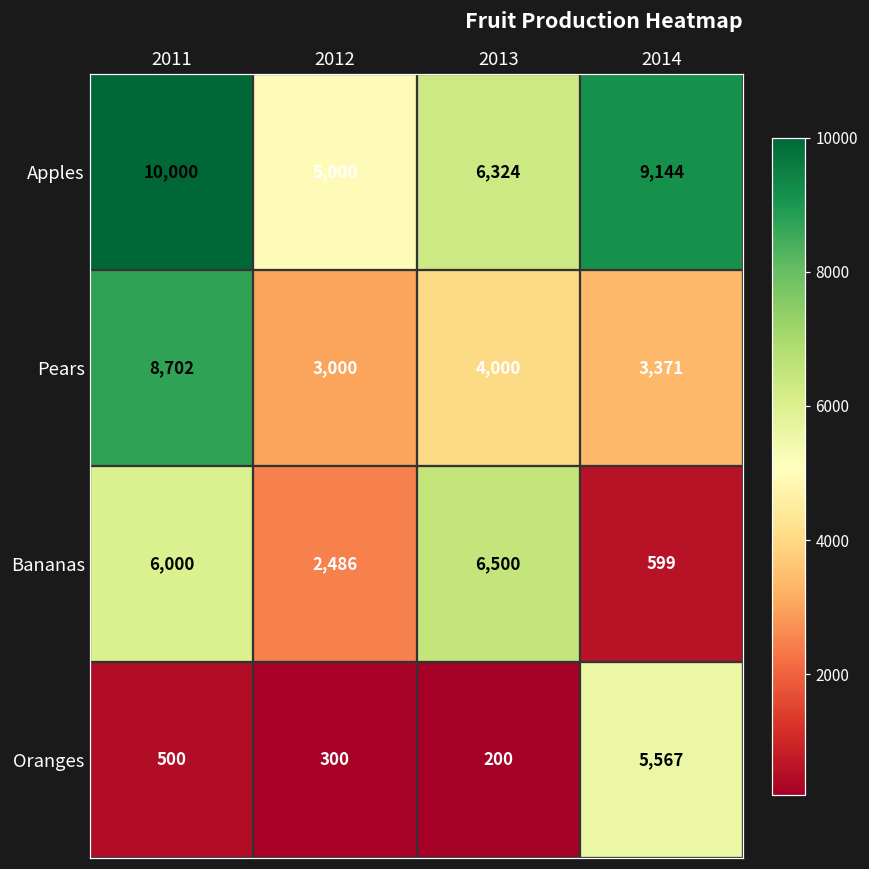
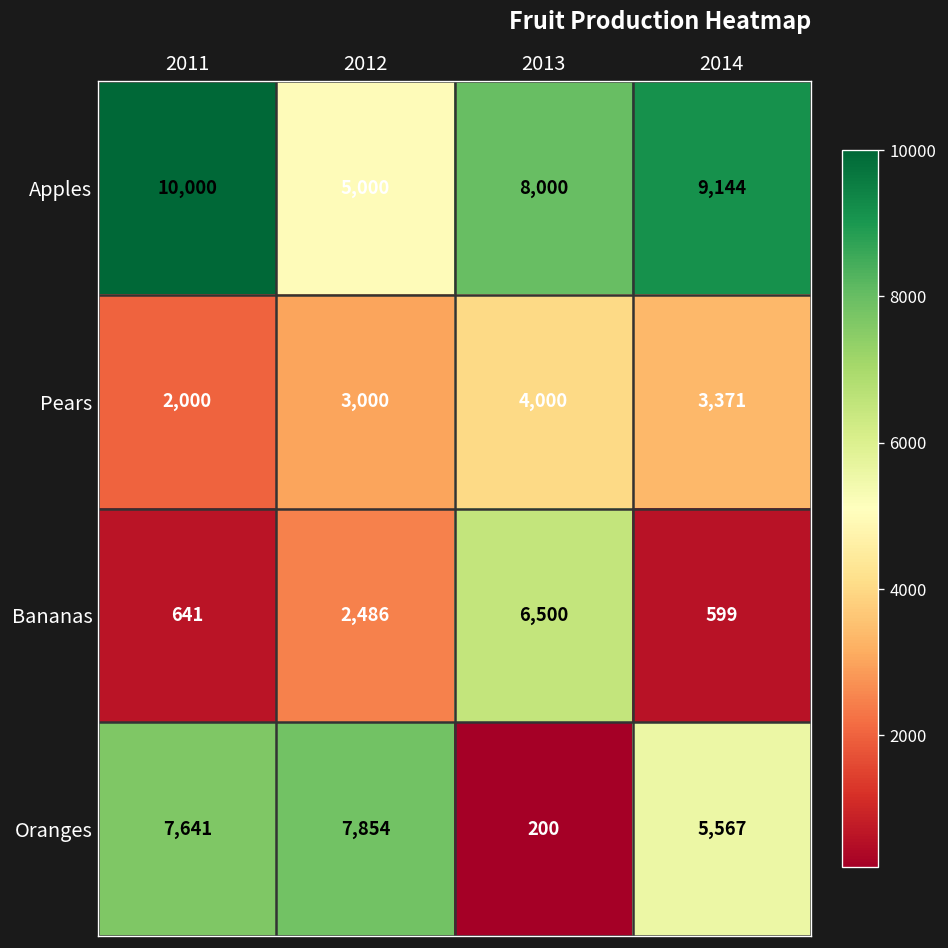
  {
    "Apples": {
      "2011": "10,000",
      "2012": "5,000",
-     "2013": "6,324",
+     "2013": "8,000",
      "2014": "9,144"
    },
    "Pears": {
-     "2011": "8,702",
+     "2011": "2,000",
      "2012": "3,000",
      "2013": "4,000",
      "2014": "3,371"
    },
    "Bananas": {
-     "2011": "6,000",
+     "2011": "641",
      "2012": "2,486",
      "2013": "6,500",
      "2014": "599"
    },
    "Oranges": {
-     "2011": "500",
-     "2012": "300",
+     "2011": "7,641",
+     "2012": "7,854",
      "2013": "200",
      "2014": "5,567"
    }
  }
